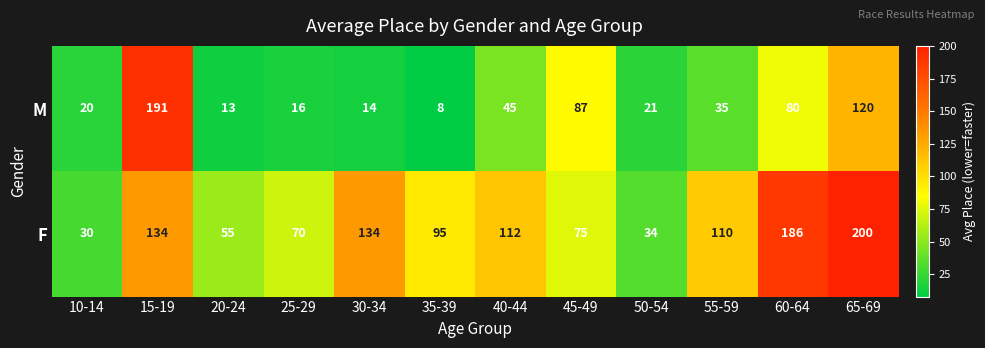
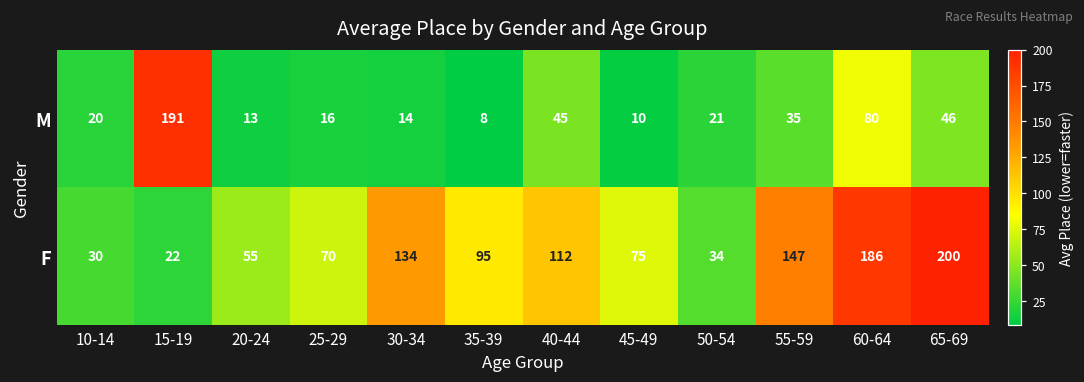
  {
    "M": {
      "10-14": 20,
      "15-19": 191,
      "20-24": 13,
      "25-29": 16,
      "30-34": 14,
      "35-39": 8,
      "40-44": 45,
-     "45-49": 87,
+     "45-49": 10,
      "50-54": 21,
      "55-59": 35,
      "60-64": 80,
-     "65-69": 120
+     "65-69": 46
    },
    "F": {
      "10-14": 30,
-     "15-19": 134,
+     "15-19": 22,
      "20-24": 55,
      "25-29": 70,
      "30-34": 134,
      "35-39": 95,
      "40-44": 112,
      "45-49": 75,
      "50-54": 34,
-     "55-59": 110,
+     "55-59": 147,
      "60-64": 186,
      "65-69": 200
    }
  }
